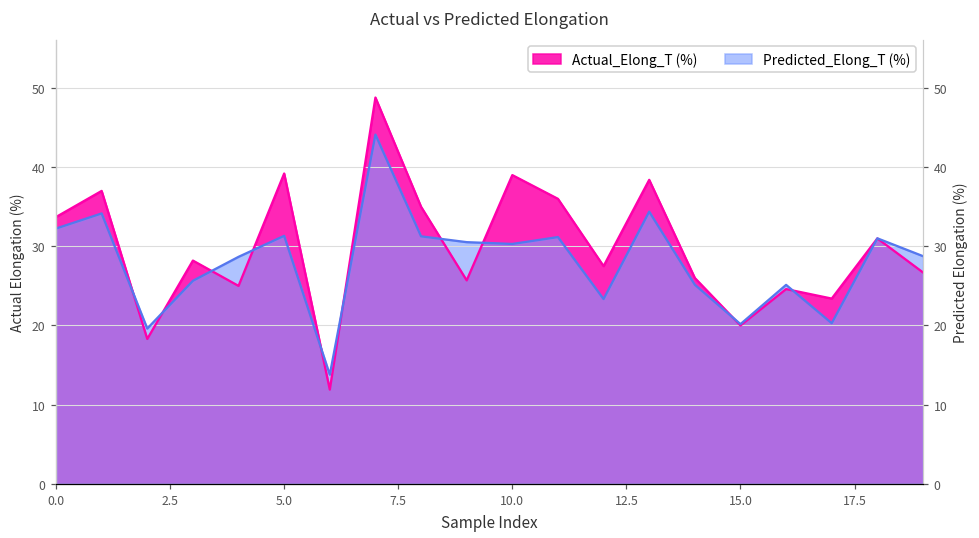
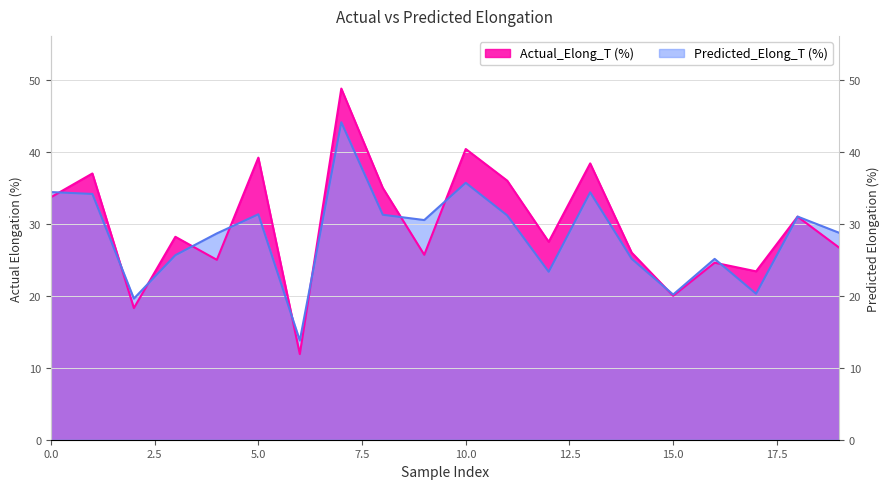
  {
    "Actual_Elong_T (%)": {
      "0.0": 34,
      "5.0": 39,
-     "10.0": 39
+     "10.0": 40
    },
    "Predicted_Elong_T (%)": {
-     "0.0": 32,
+     "0.0": 34,
      "5.0": 31,
-     "10.0": 30
+     "10.0": 36
    }
  }
